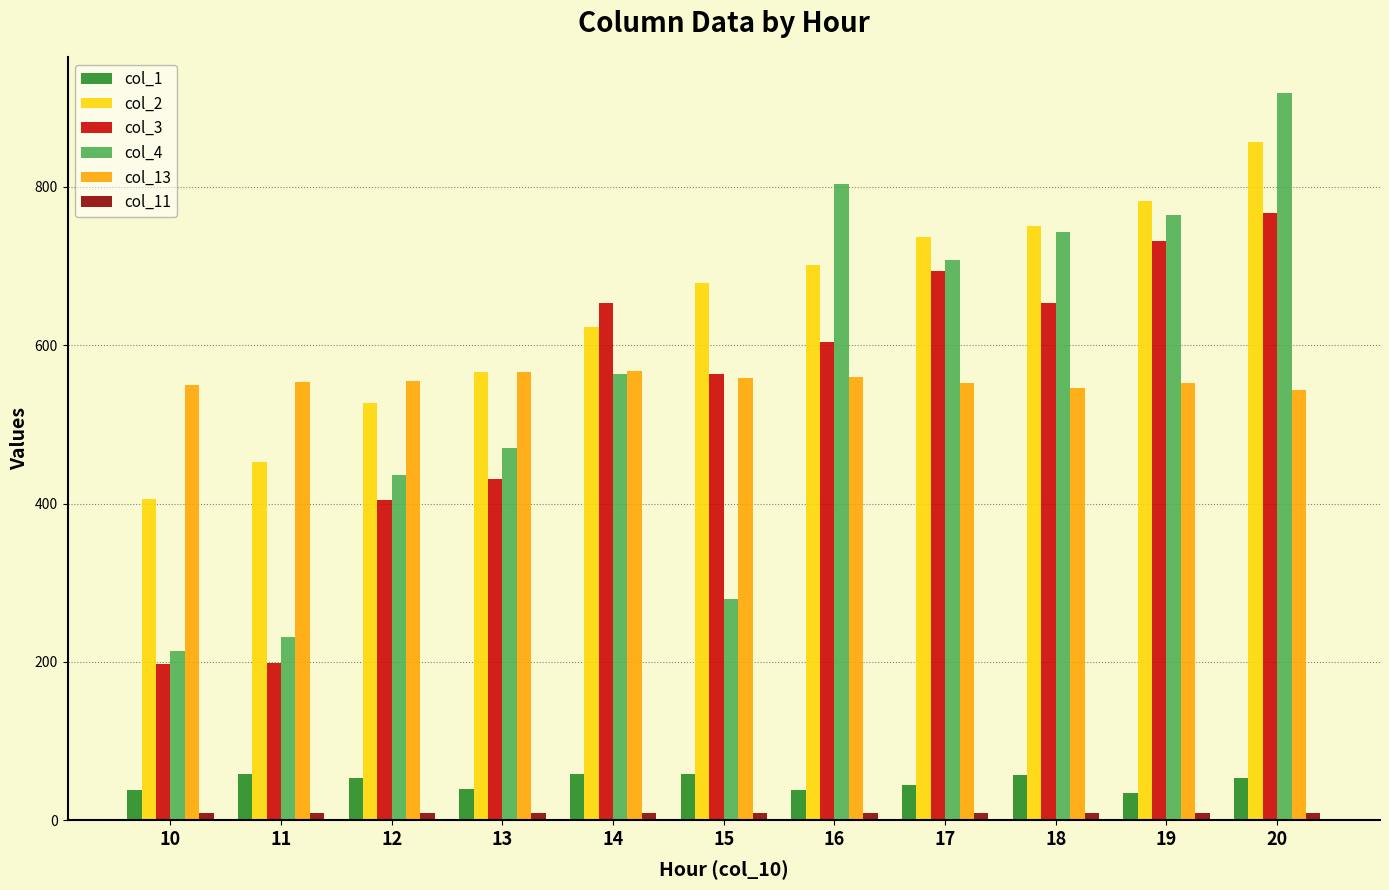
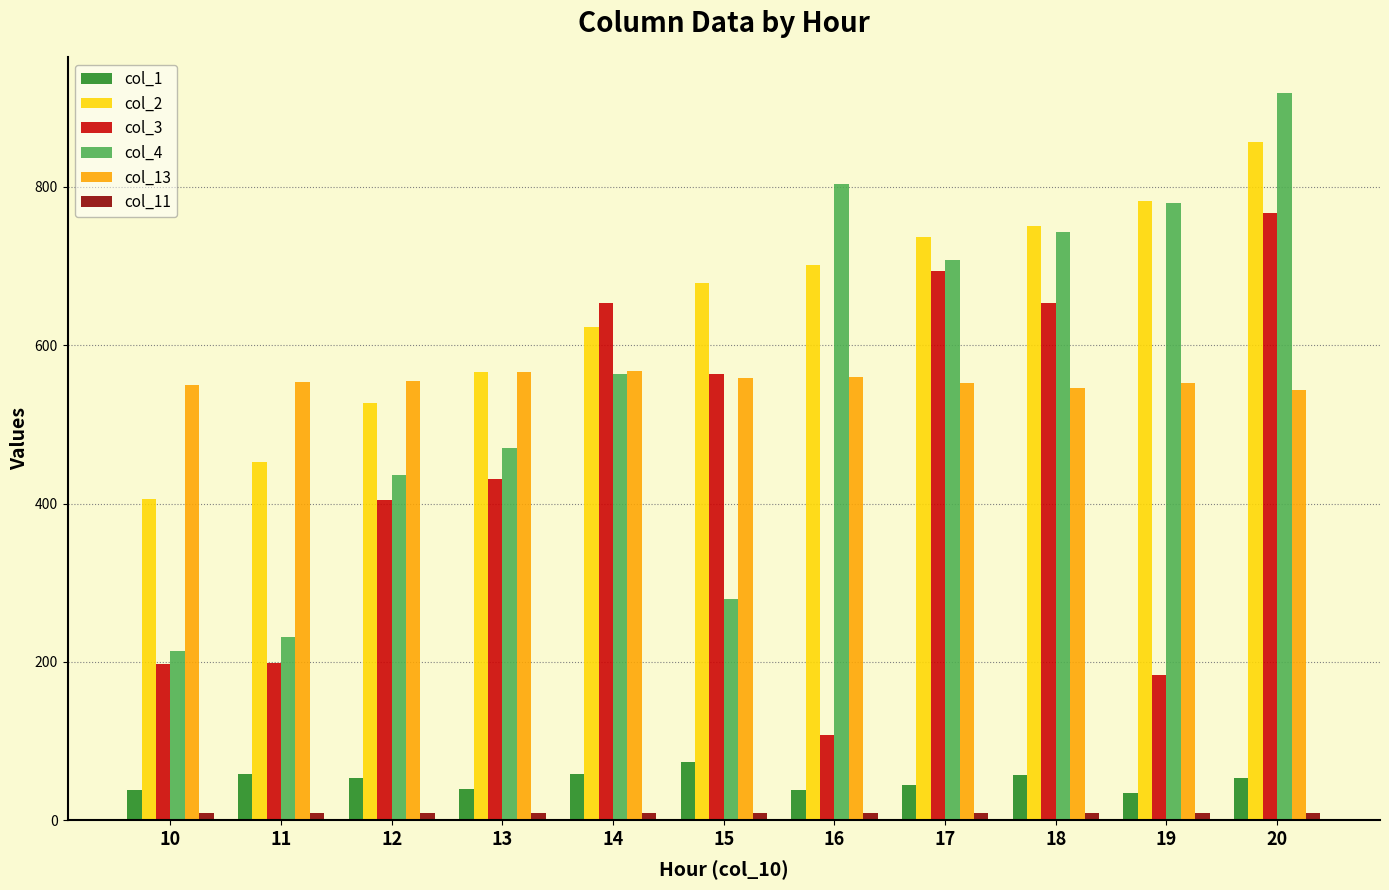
  {
    "col_1": {
      "10": 40,
      "11": 60,
      "12": 50,
      "13": 40,
      "14": 60,
-     "15": 60,
+     "15": 70,
      "16": 40,
      "17": 40,
      "18": 60,
      "19": 30,
      "20": 50
    },
    "col_3": {
      "10": 200,
      "11": 200,
      "12": 410,
      "13": 430,
      "14": 650,
      "15": 560,
-     "16": 600,
+     "16": 110,
      "17": 690,
      "18": 650,
-     "19": 730,
+     "19": 180,
      "20": 770
    },
    "col_4": {
      "10": 210,
      "11": 230,
      "12": 440,
      "13": 470,
      "14": 560,
      "15": 280,
      "16": 800,
      "17": 710,
      "18": 740,
-     "19": 770,
+     "19": 780,
      "20": 920
    },
    "col_11": {
      "10": 10,
      "11": 10,
      "12": 10,
      "13": 10,
      "14": 10,
      "15": 10,
      "16": 10,
      "17": 10,
      "18": 10,
      "19": 10,
      "20": 10
    }
  }
